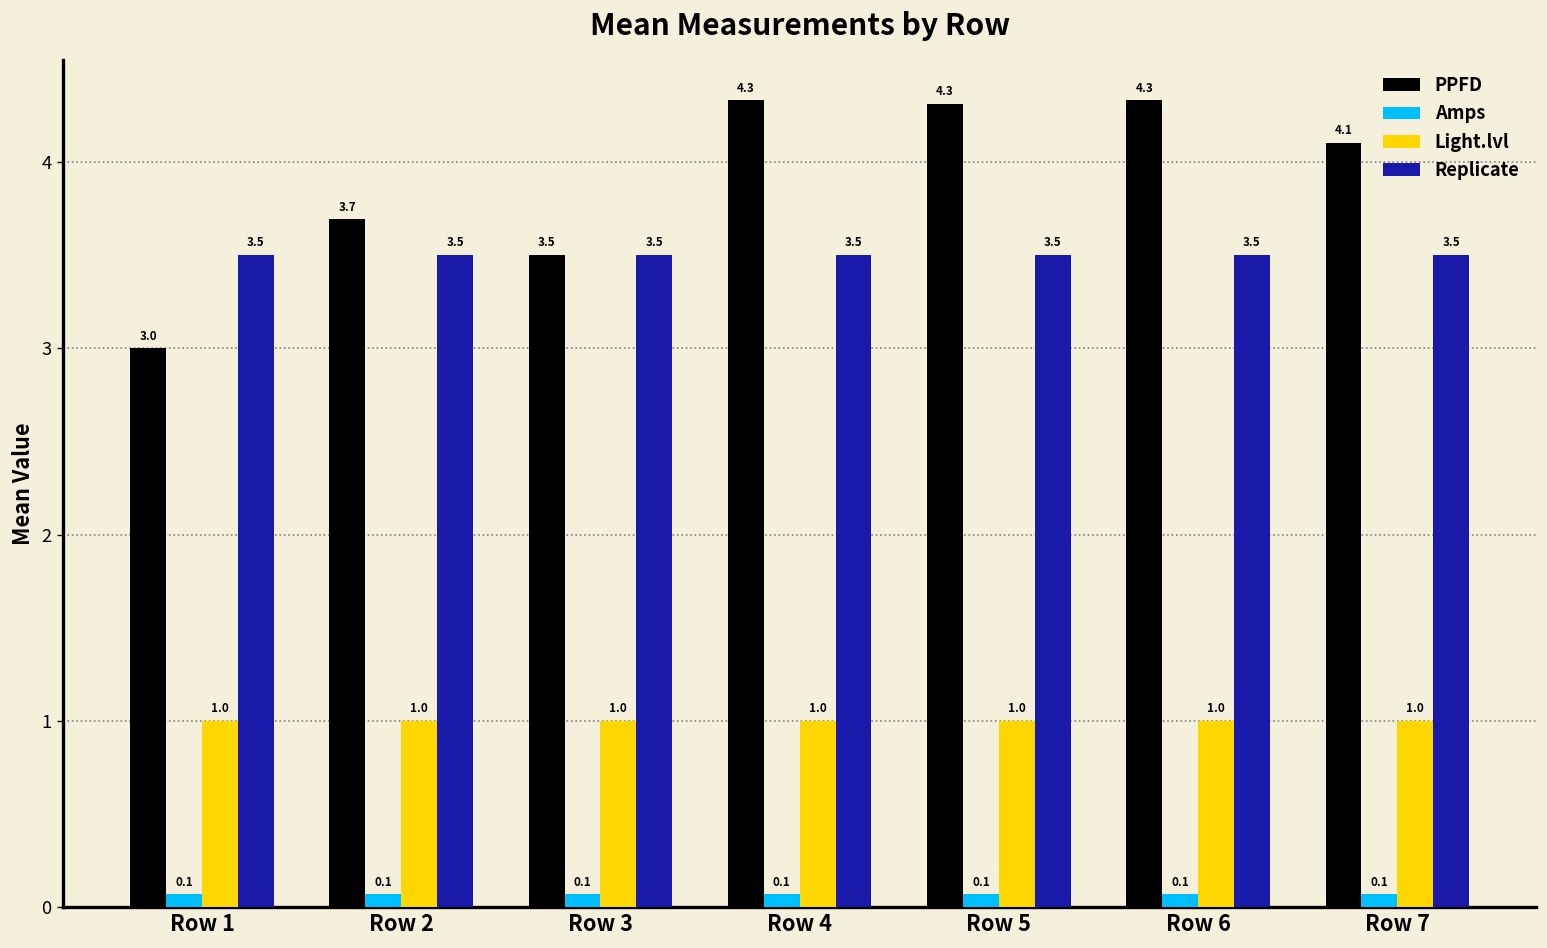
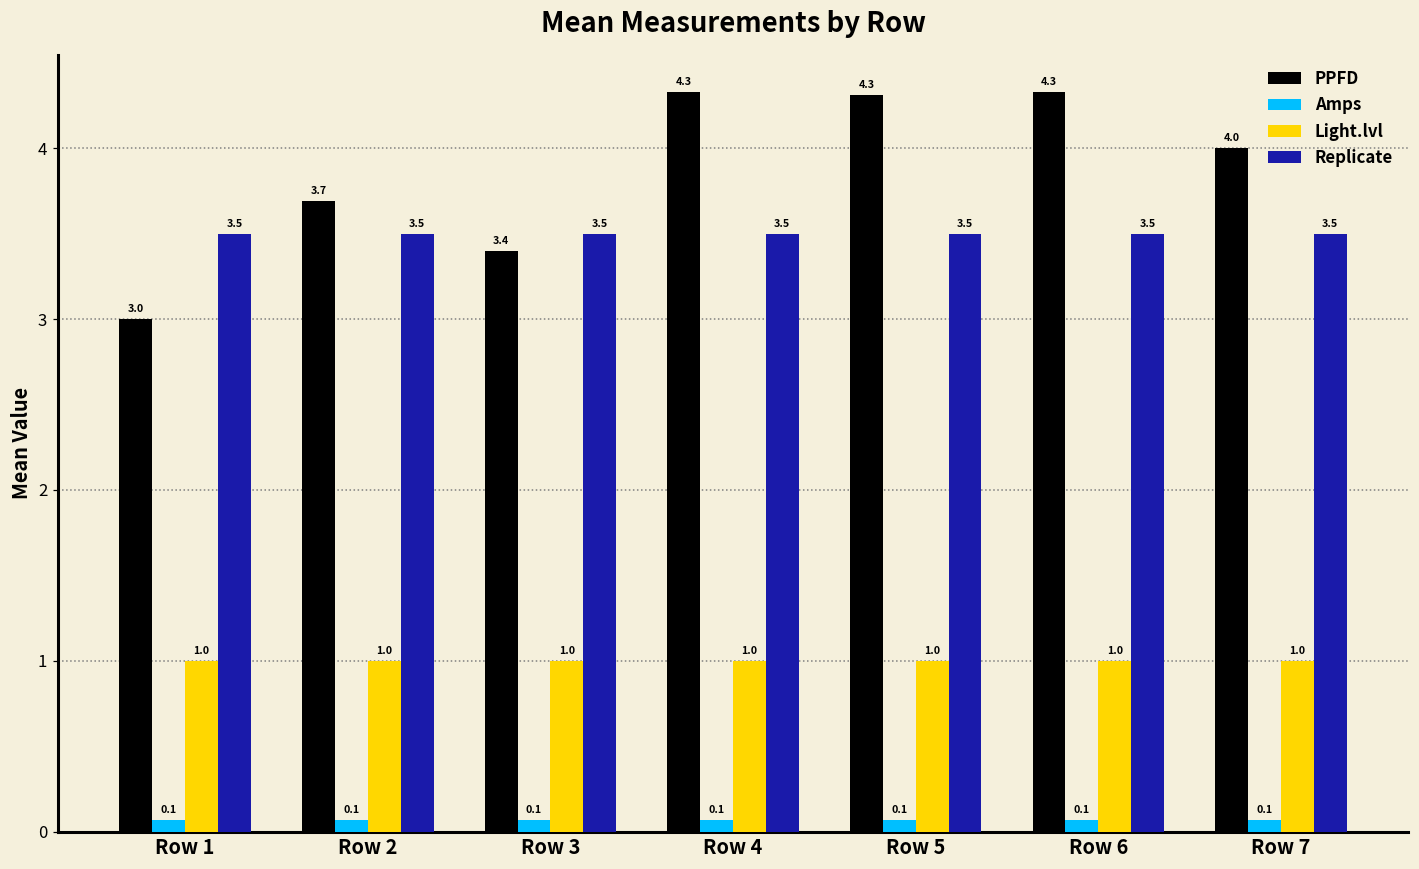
  {
    "PPFD": {
      "Row 1": 3.0,
      "Row 2": 3.7,
-     "Row 3": 3.5,
+     "Row 3": 3.4,
      "Row 4": 4.3,
      "Row 5": 4.3,
      "Row 6": 4.3,
-     "Row 7": 4.1
+     "Row 7": 4.0
    },
    "Amps": {
      "Row 1": 0.1,
      "Row 2": 0.1,
      "Row 3": 0.1,
      "Row 4": 0.1,
      "Row 5": 0.1,
      "Row 6": 0.1,
      "Row 7": 0.1
    },
    "Light.lvl": {
      "Row 1": 1.0,
      "Row 2": 1.0,
      "Row 3": 1.0,
      "Row 4": 1.0,
      "Row 5": 1.0,
      "Row 6": 1.0,
      "Row 7": 1.0
    },
    "Replicate": {
      "Row 1": 3.5,
      "Row 2": 3.5,
      "Row 3": 3.5,
      "Row 4": 3.5,
      "Row 5": 3.5,
      "Row 6": 3.5,
      "Row 7": 3.5
    }
  }
